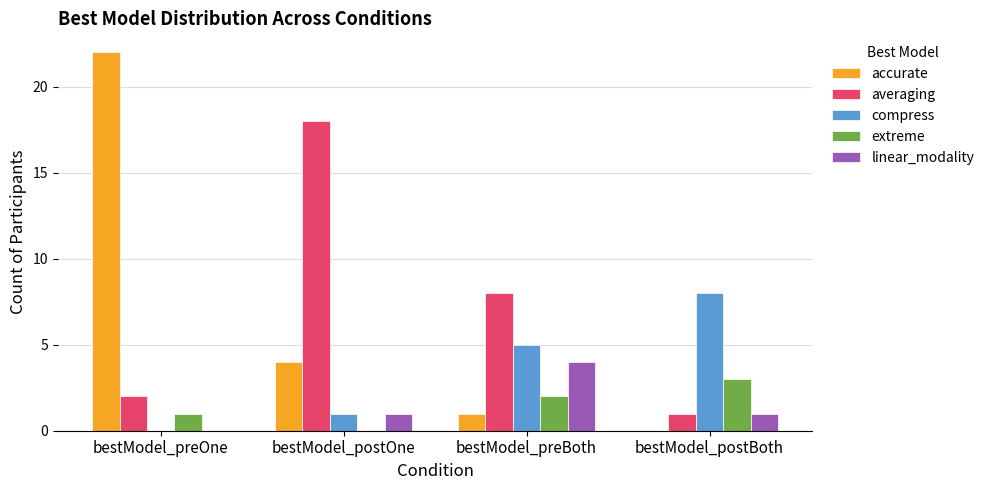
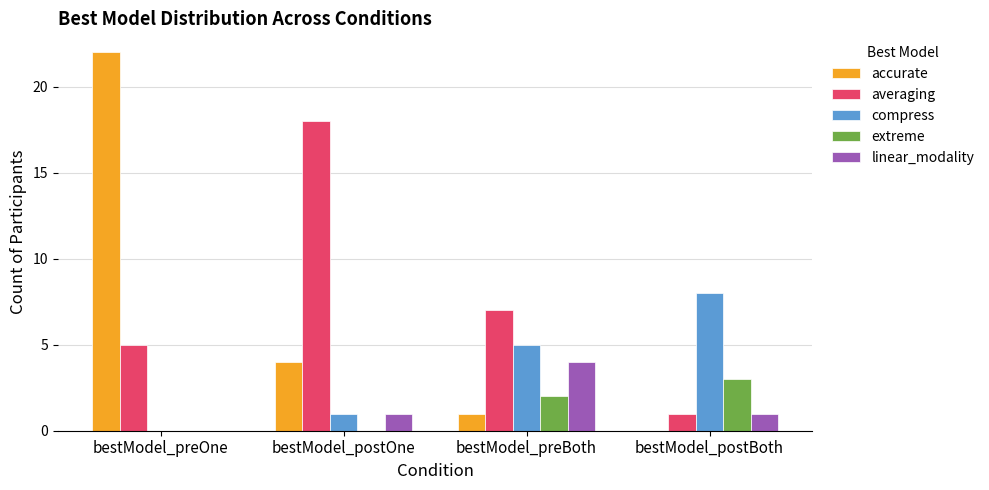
  {
    "accurate": {
      "bestModel_preOne": 22,
      "bestModel_postOne": 4,
      "bestModel_preBoth": 1,
      "bestModel_postBoth": 0
    },
    "averaging": {
-     "bestModel_preOne": 2,
+     "bestModel_preOne": 5,
      "bestModel_postOne": 18,
-     "bestModel_preBoth": 8,
+     "bestModel_preBoth": 7,
      "bestModel_postBoth": 1
    },
    "compress": {
      "bestModel_preOne": 0,
      "bestModel_postOne": 1,
      "bestModel_preBoth": 5,
      "bestModel_postBoth": 8
    },
    "extreme": {
-     "bestModel_preOne": 1,
+     "bestModel_preOne": 0,
      "bestModel_postOne": 0,
      "bestModel_preBoth": 2,
      "bestModel_postBoth": 3
    },
    "linear_modality": {
      "bestModel_preOne": 0,
      "bestModel_postOne": 1,
      "bestModel_preBoth": 4,
      "bestModel_postBoth": 1
    }
  }
